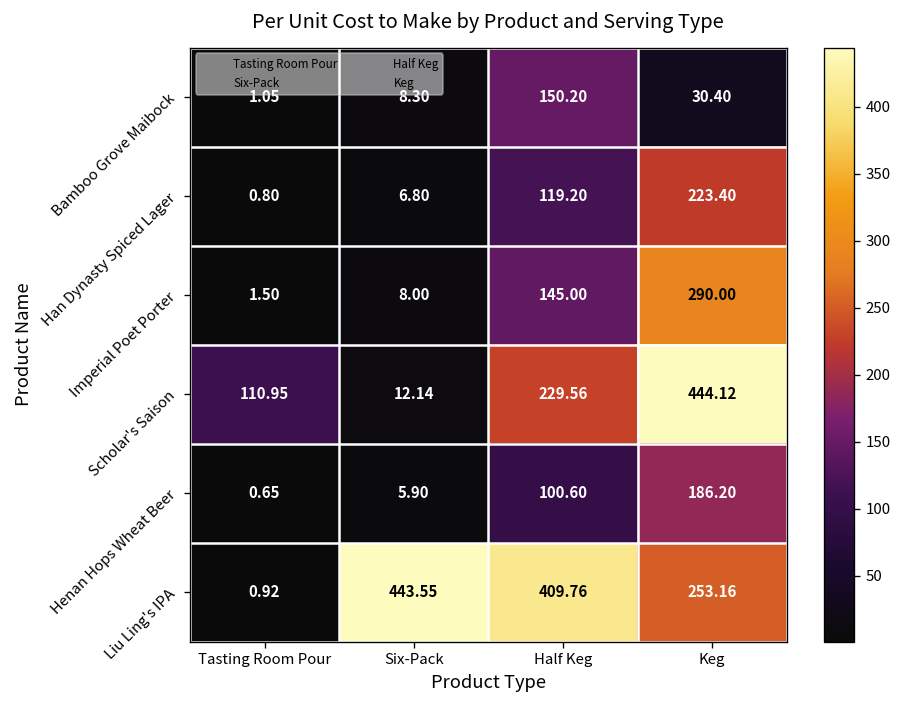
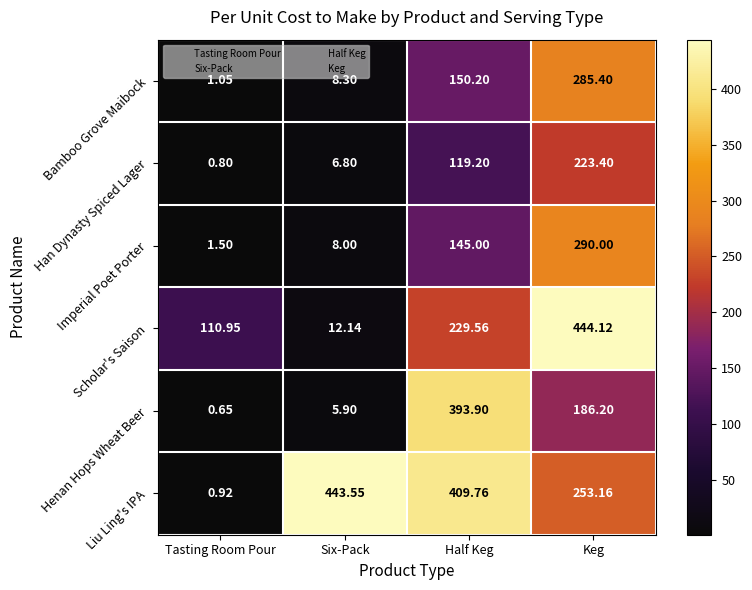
  {
    "Bamboo Grove Maibock": {
      "Half Keg": 150.20,
-     "Keg": 30.40
+     "Keg": 285.40
    },
    "Han Dynasty Spiced Lager": {
      "Tasting Room Pour": 0.80,
      "Six-Pack": 6.80,
      "Half Keg": 119.20,
      "Keg": 223.40
    },
    "Imperial Poet Porter": {
      "Tasting Room Pour": 1.50,
      "Six-Pack": 8.00,
      "Half Keg": 145.00,
      "Keg": 290.00
    },
    "Scholar's Saison": {
      "Tasting Room Pour": 110.95,
      "Six-Pack": 12.14,
      "Half Keg": 229.56,
      "Keg": 444.12
    },
    "Henan Hops Wheat Beer": {
      "Tasting Room Pour": 0.65,
      "Six-Pack": 5.90,
-     "Half Keg": 100.60,
+     "Half Keg": 393.90,
      "Keg": 186.20
    },
    "Liu Ling's IPA": {
      "Tasting Room Pour": 0.92,
      "Six-Pack": 443.55,
      "Half Keg": 409.76,
      "Keg": 253.16
    }
  }
